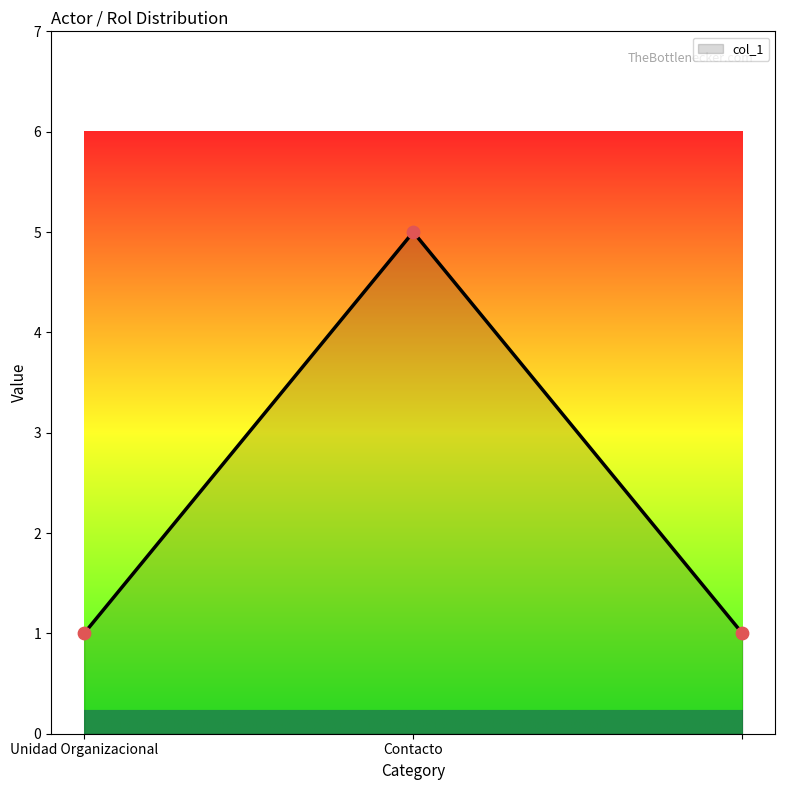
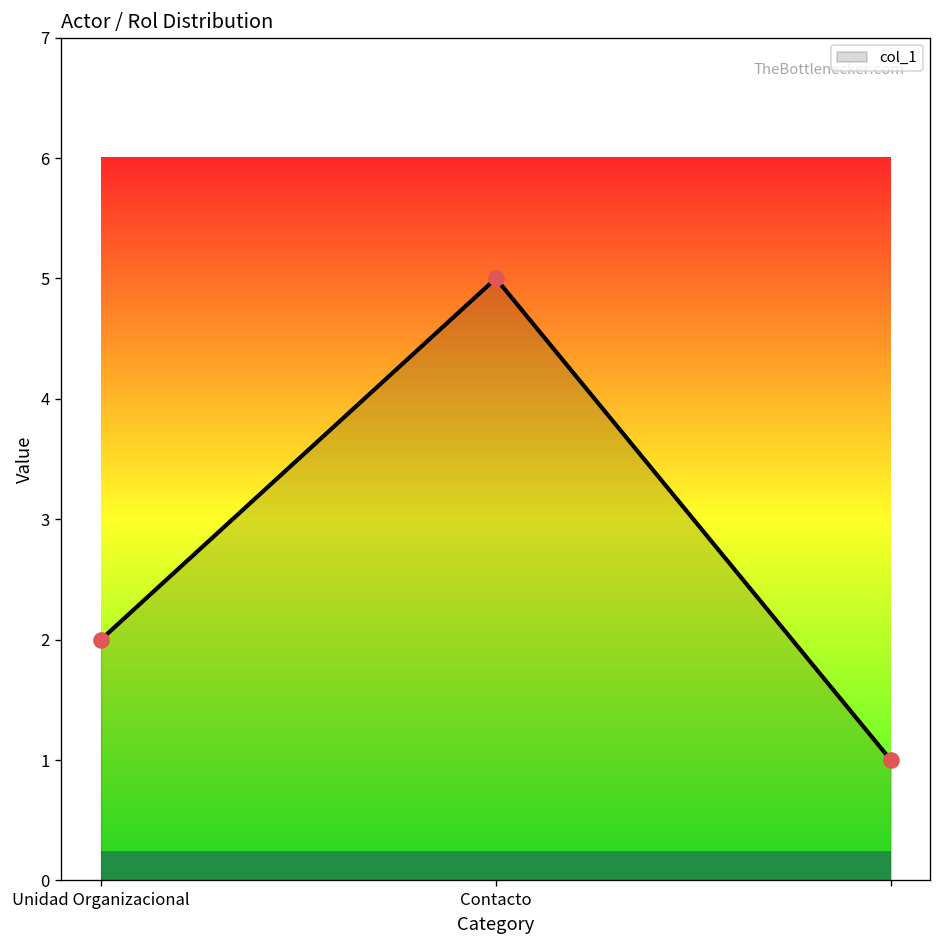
  {
-   "Unidad Organizacional": 1,
+   "Unidad Organizacional": 2,
    "Contacto": 5
  }
